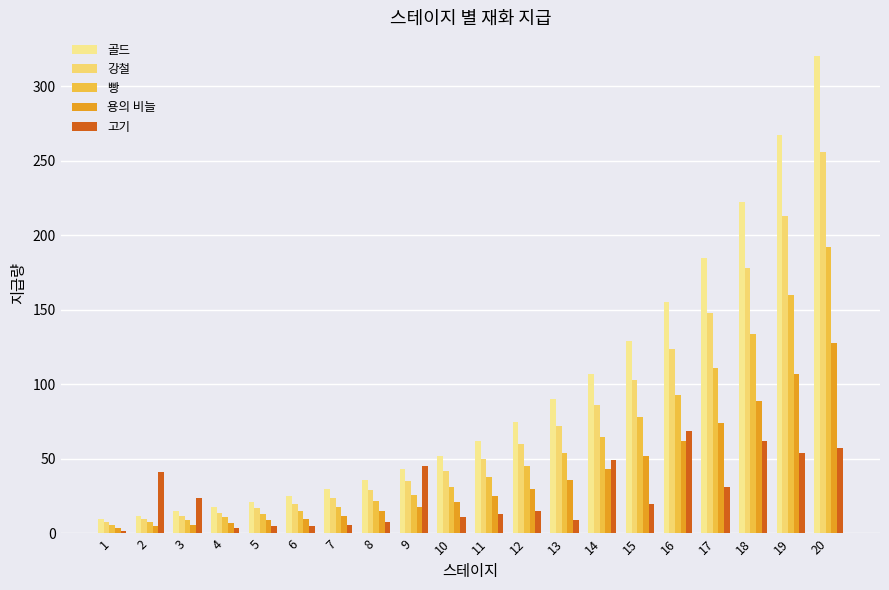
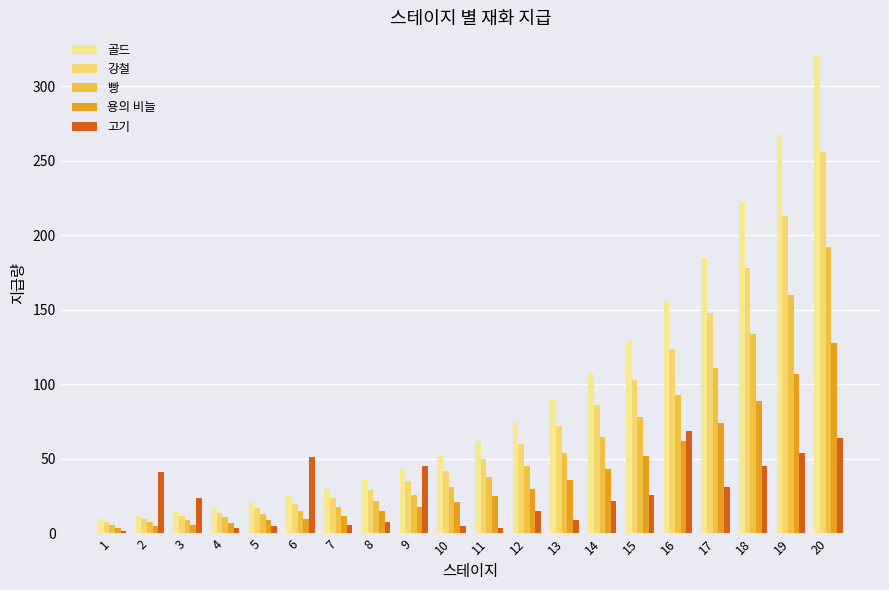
  {
    "고기": {
      "1": 2,
      "2": 41,
      "3": 24,
      "4": 4,
      "5": 5,
-     "6": 5,
+     "6": 51,
      "7": 6,
      "8": 8,
      "9": 45,
-     "10": 11,
-     "11": 13,
+     "10": 5,
+     "11": 4,
      "12": 15,
      "13": 9,
-     "14": 49,
-     "15": 20,
+     "14": 22,
+     "15": 26,
      "16": 69,
      "17": 31,
-     "18": 62,
+     "18": 45,
      "19": 54,
-     "20": 57
+     "20": 64
    }
  }
